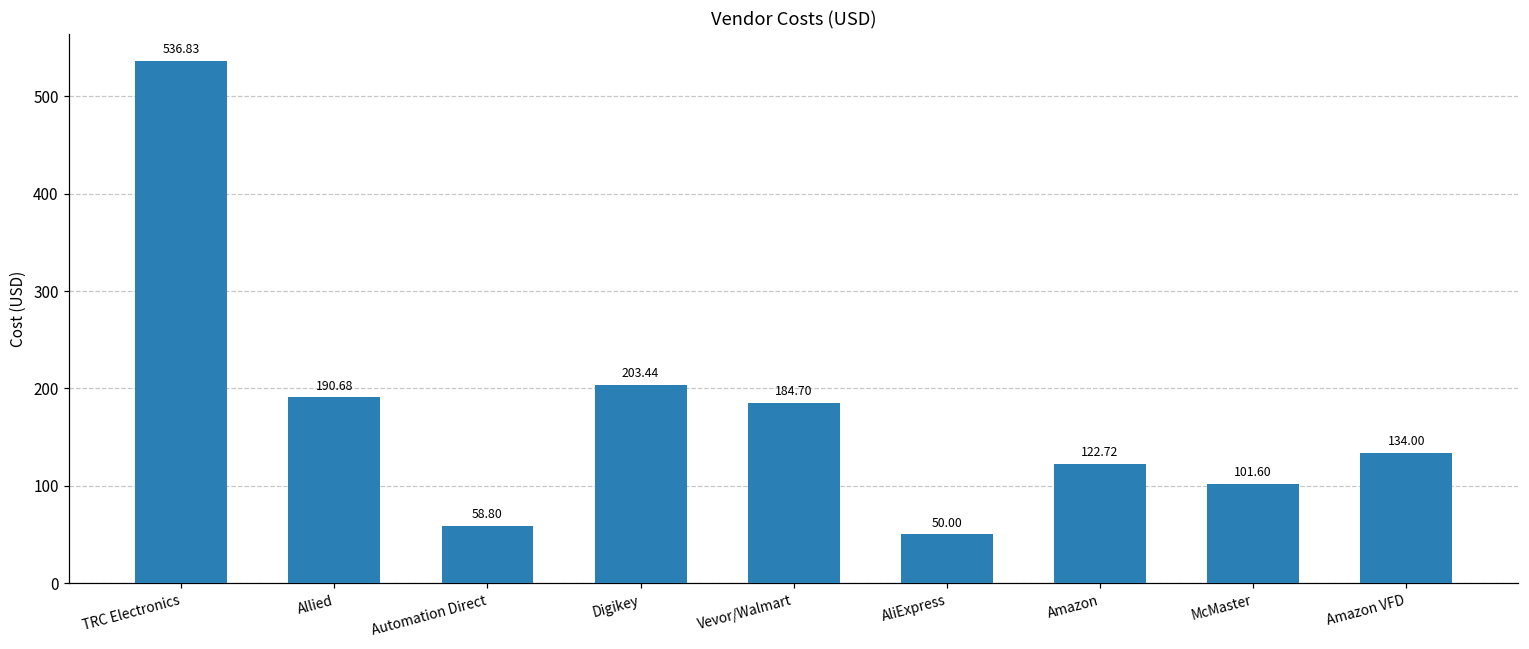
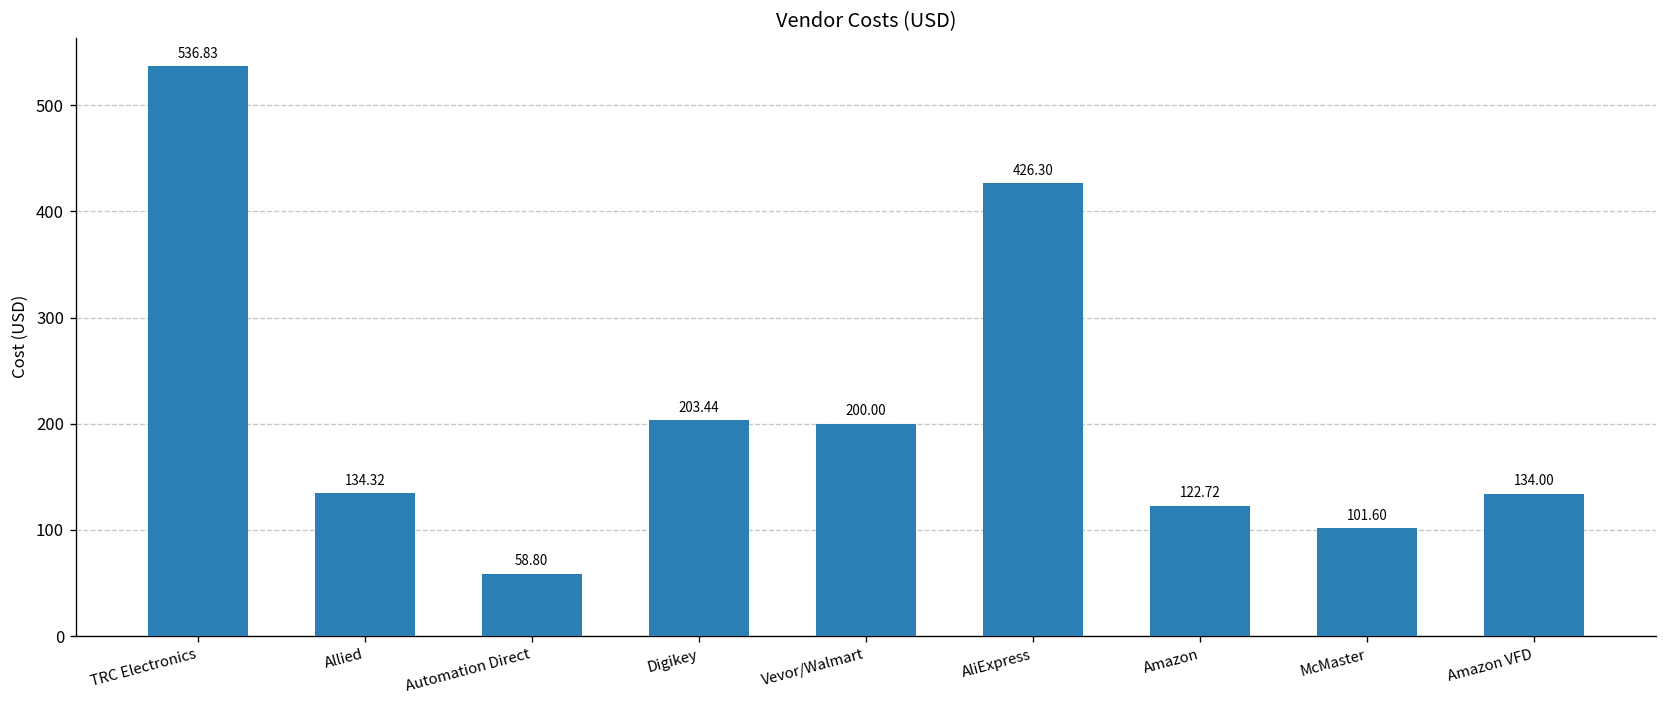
  {
    "TRC Electronics": 536.83,
-   "Allied": 190.68,
+   "Allied": 134.32,
    "Automation Direct": 58.80,
    "Digikey": 203.44,
-   "Vevor/Walmart": 184.70,
-   "AliExpress": 50.00,
+   "Vevor/Walmart": 200.00,
+   "AliExpress": 426.30,
    "Amazon": 122.72,
    "McMaster": 101.60,
    "Amazon VFD": 134.00
  }
